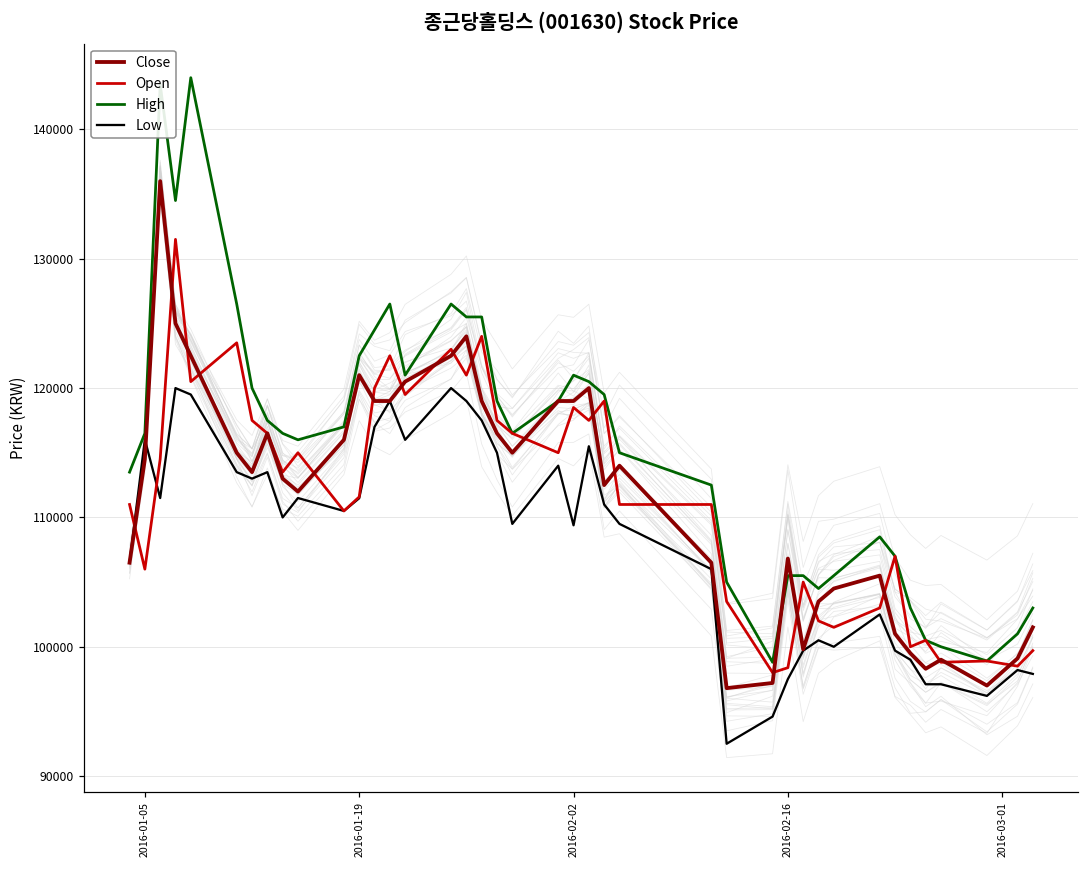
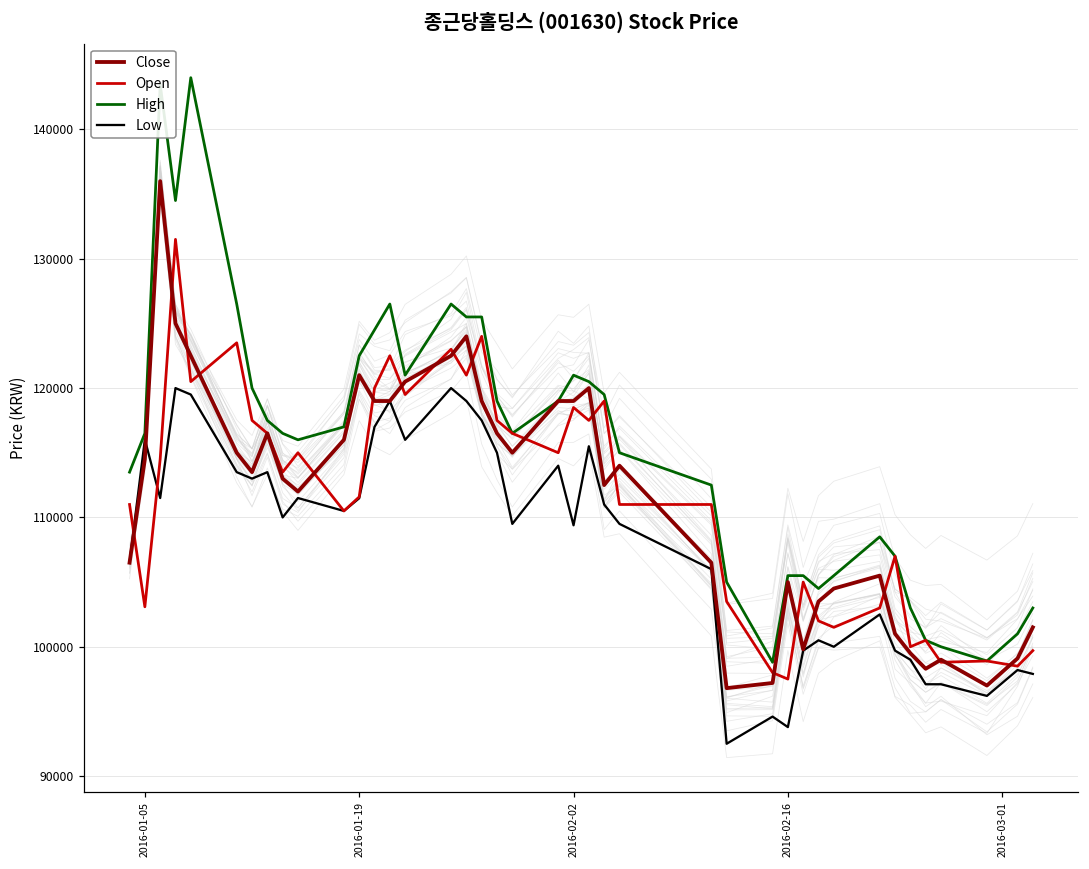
  {
    "Close": {
-     "2016-02-16": 106800
+     "2016-02-16": 105000
    },
    "Open": {
-     "2016-01-05": 106000,
-     "2016-02-16": 98400
+     "2016-01-05": 103100,
+     "2016-02-16": 97500
    },
    "High": {
      "2016-01-05": 116500,
      "2016-02-02": 121000
    },
    "Low": {
      "2016-01-05": 116000,
      "2016-02-02": 109400,
-     "2016-02-16": 97500
+     "2016-02-16": 93800
    }
  }
